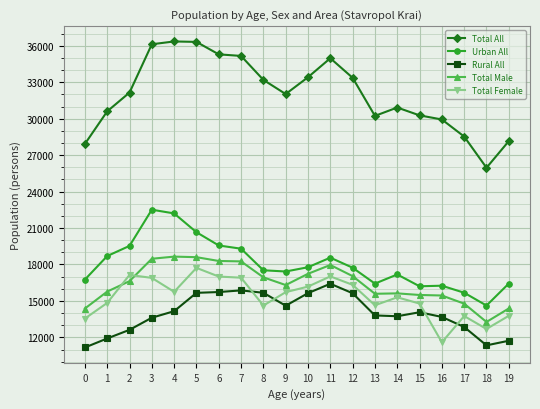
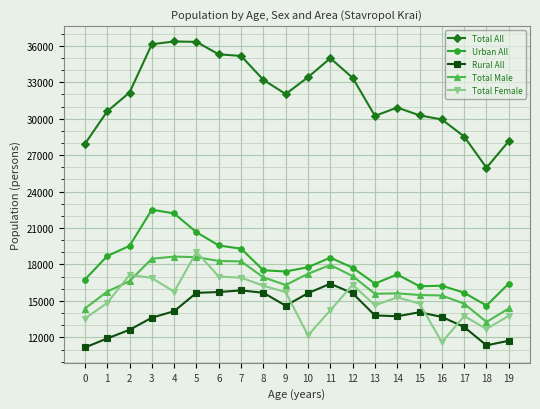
  {
    "Total Female": {
      "0": 13500,
      "1": 14800,
      "2": 17100,
      "3": 16900,
      "4": 15800,
-     "5": 17700,
+     "5": 19000,
      "6": 17000,
      "7": 16900,
-     "8": 14600,
+     "8": 16300,
      "9": 15700,
-     "10": 16200,
-     "11": 17000,
+     "10": 12200,
+     "11": 14200,
      "12": 16300,
      "13": 14600,
      "14": 15300,
      "15": 14800,
      "16": 11600,
      "17": 13800,
      "18": 12700,
      "19": 13800
    }
  }
